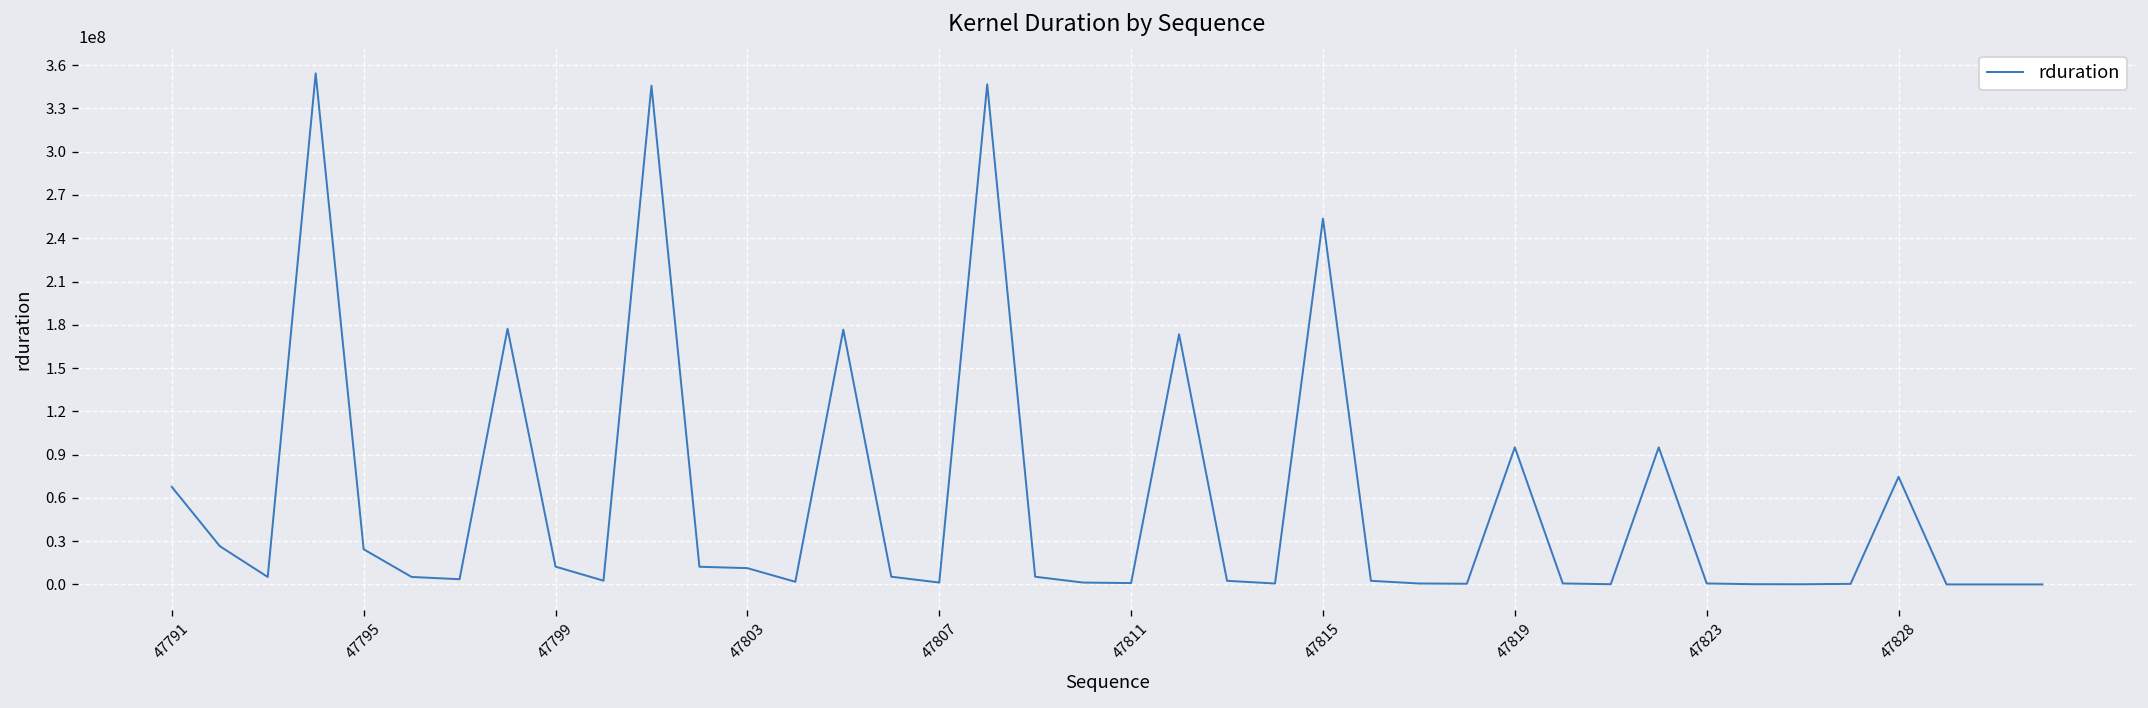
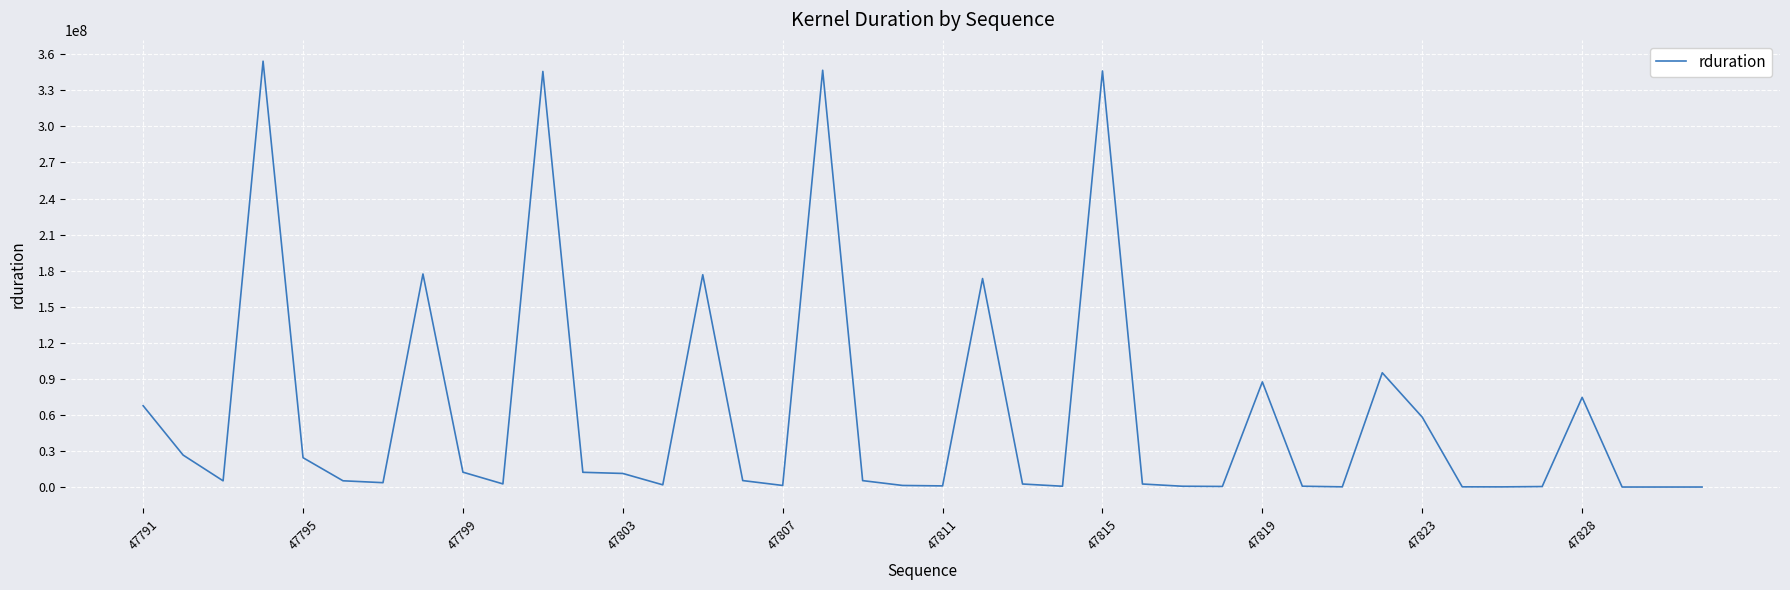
  {
    "47791": 68000000,
    "47795": 24000000,
    "47799": 12000000,
    "47803": 11000000,
    "47807": 1000000,
    "47811": 1000000,
-   "47815": 254000000,
-   "47819": 95000000,
-   "47823": 1000000,
+   "47815": 346000000,
+   "47819": 87000000,
+   "47823": 58000000,
    "47828": 75000000
  }
